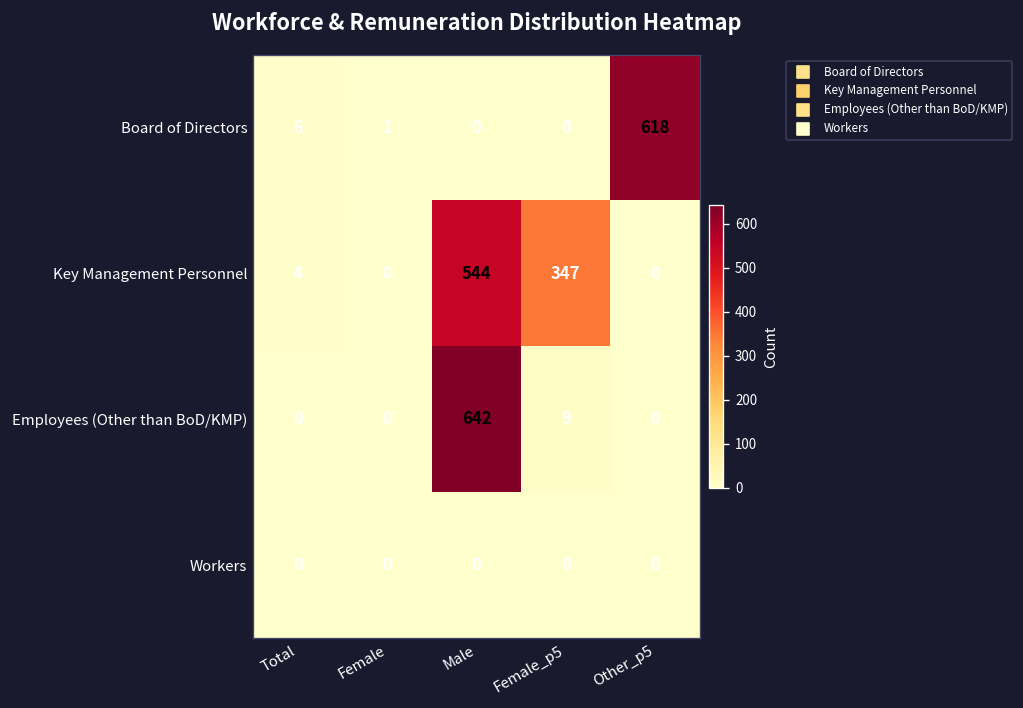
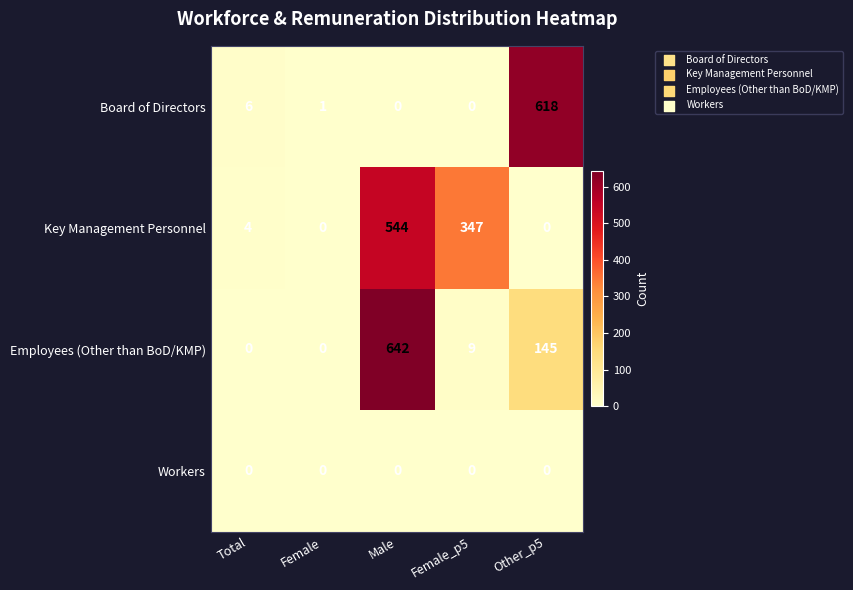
  {
    "Board of Directors": {
      "Total": 6,
      "Female": 1,
      "Male": 0,
      "Female_p5": 0,
      "Other_p5": 618
    },
    "Key Management Personnel": {
      "Total": 4,
      "Female": 0,
      "Male": 544,
      "Female_p5": 347,
      "Other_p5": 0
    },
    "Employees (Other than BoD/KMP)": {
      "Total": 0,
      "Female": 0,
      "Male": 642,
      "Female_p5": 9,
-     "Other_p5": 0
+     "Other_p5": 145
    },
    "Workers": {
      "Total": 0,
      "Female": 0,
      "Male": 0,
      "Female_p5": 0,
      "Other_p5": 0
    }
  }
